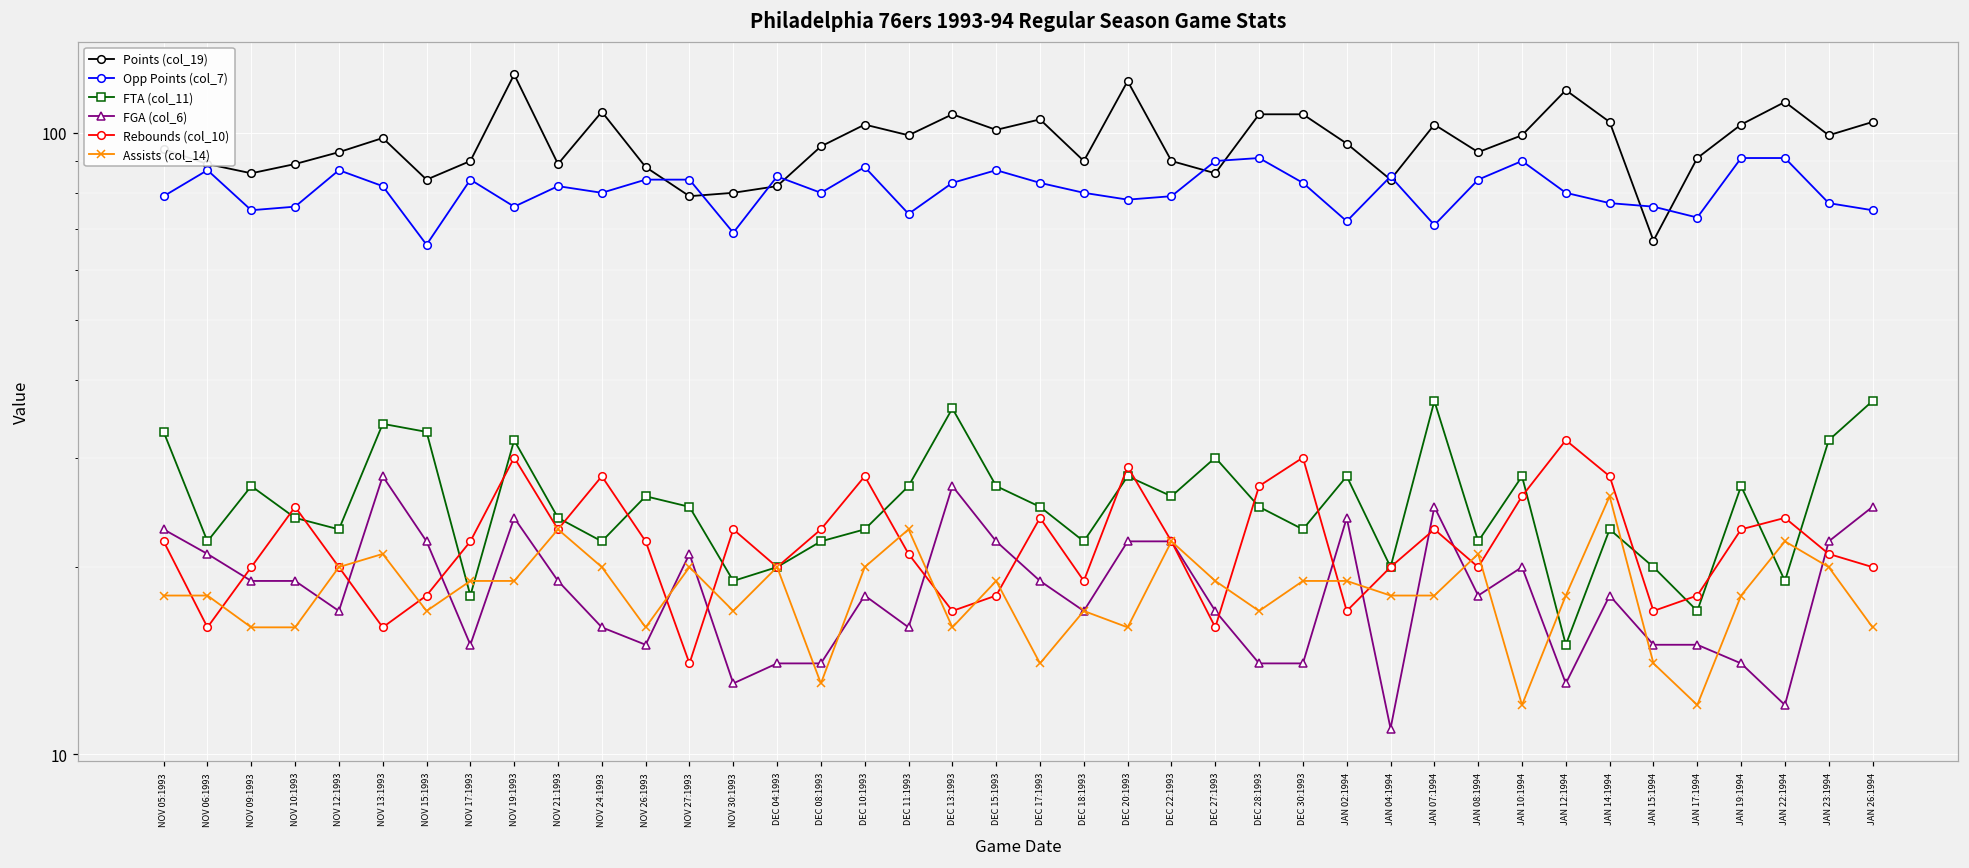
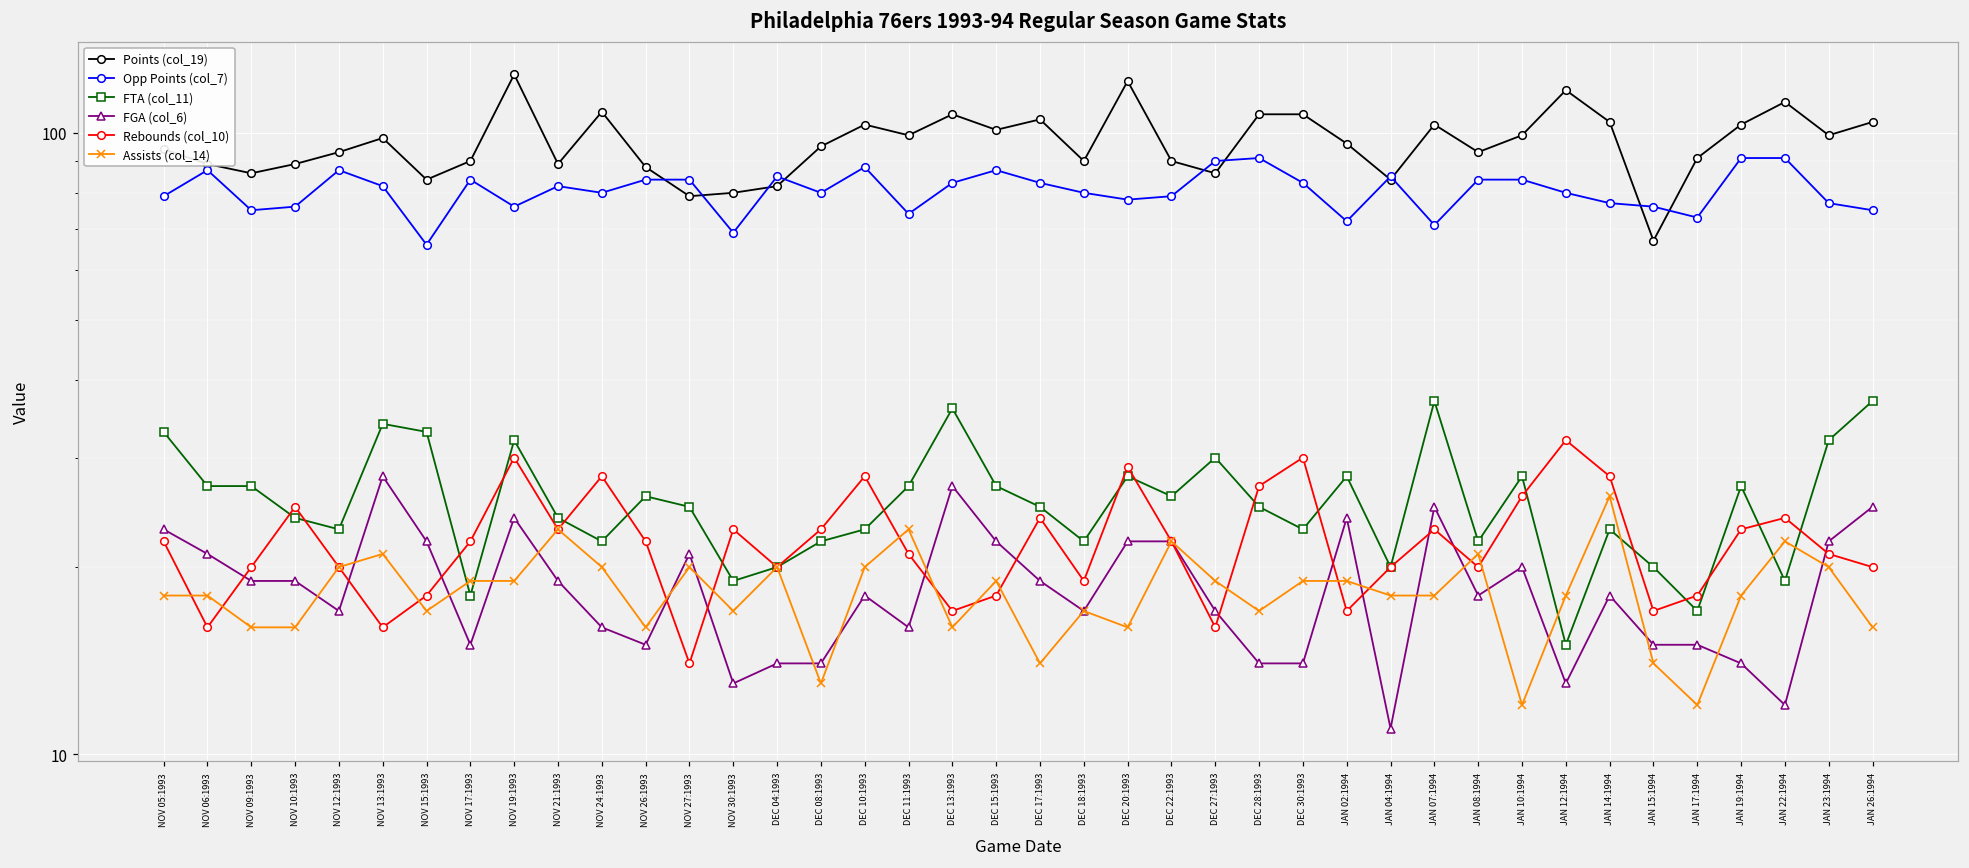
  {
    "Opp Points (col_7)": {
      "NOV 05:1993": 79,
      "NOV 06:1993": 87,
      "NOV 09:1993": 75,
      "NOV 10:1993": 76,
      "NOV 12:1993": 87,
      "NOV 13:1993": 82,
      "NOV 15:1993": 66,
      "NOV 17:1993": 84,
      "NOV 19:1993": 76,
      "NOV 21:1993": 82,
      "NOV 24:1993": 80,
      "NOV 26:1993": 84,
      "NOV 27:1993": 84,
      "NOV 30:1993": 69,
      "DEC 04:1993": 85,
      "DEC 08:1993": 80,
      "DEC 10:1993": 88,
      "DEC 11:1993": 74,
      "DEC 13:1993": 83,
      "DEC 15:1993": 87,
      "DEC 17:1993": 83,
      "DEC 18:1993": 80,
      "DEC 20:1993": 78,
      "DEC 22:1993": 79,
      "DEC 27:1993": 90,
      "DEC 28:1993": 91,
      "DEC 30:1993": 83,
      "JAN 02:1994": 72,
      "JAN 04:1994": 85,
      "JAN 07:1994": 71,
      "JAN 08:1994": 84,
-     "JAN 10:1994": 90,
+     "JAN 10:1994": 84,
      "JAN 12:1994": 80,
      "JAN 14:1994": 77,
      "JAN 15:1994": 76,
      "JAN 17:1994": 73,
      "JAN 19:1994": 91,
      "JAN 22:1994": 91,
      "JAN 23:1994": 77,
      "JAN 26:1994": 75
    },
    "FTA (col_11)": {
      "NOV 05:1993": 33,
-     "NOV 06:1993": 22,
+     "NOV 06:1993": 27,
      "NOV 09:1993": 27,
      "NOV 10:1993": 24,
      "NOV 12:1993": 23,
      "NOV 13:1993": 34,
      "NOV 15:1993": 33,
      "NOV 17:1993": 18,
      "NOV 19:1993": 32,
      "NOV 21:1993": 24,
      "NOV 24:1993": 22,
      "NOV 26:1993": 26,
      "NOV 27:1993": 25,
      "NOV 30:1993": 19,
      "DEC 08:1993": 22,
      "DEC 10:1993": 23,
      "DEC 11:1993": 27,
      "DEC 13:1993": 36,
      "DEC 15:1993": 27,
      "DEC 17:1993": 25,
      "DEC 18:1993": 22,
      "DEC 20:1993": 28,
      "DEC 22:1993": 26,
      "DEC 27:1993": 30,
      "DEC 28:1993": 25,
      "DEC 30:1993": 23,
      "JAN 02:1994": 28,
      "JAN 07:1994": 37,
      "JAN 08:1994": 22,
      "JAN 10:1994": 28,
      "JAN 12:1994": 15,
      "JAN 14:1994": 23,
      "JAN 15:1994": 20,
      "JAN 17:1994": 17,
      "JAN 19:1994": 27,
      "JAN 22:1994": 19,
      "JAN 23:1994": 32,
      "JAN 26:1994": 37
    }
  }
